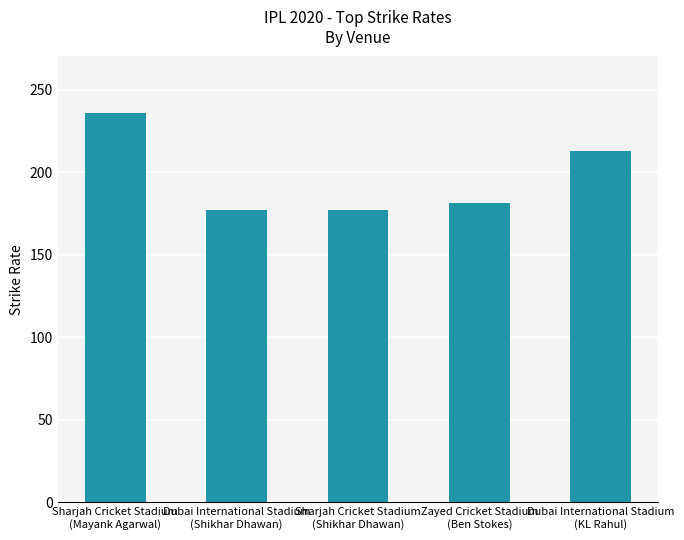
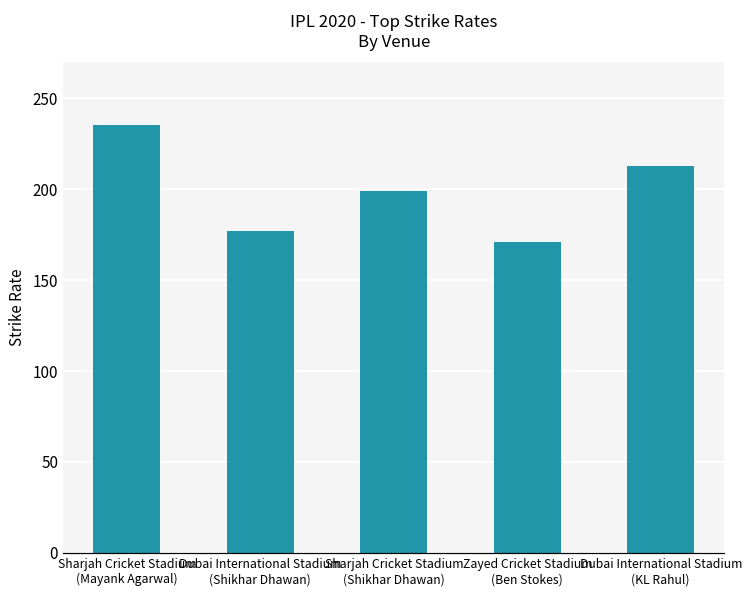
  {
    "Sharjah Cricket Stadium (Mayank Agarwal)": 236,
    "Dubai International Stadium (Shikhar Dhawan)": 177,
-   "Sharjah Cricket Stadium (Shikhar Dhawan)": 177,
-   "Zayed Cricket Stadium (Ben Stokes)": 181,
+   "Sharjah Cricket Stadium (Shikhar Dhawan)": 199,
+   "Zayed Cricket Stadium (Ben Stokes)": 171,
    "Dubai International Stadium (KL Rahul)": 213
  }
